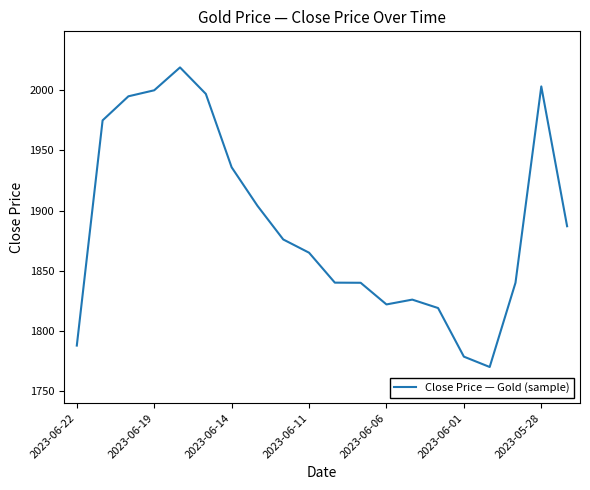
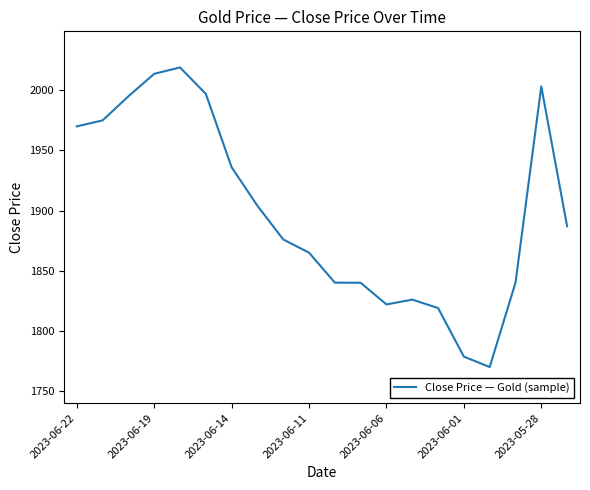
  {
-   "2023-06-22": 1788,
-   "2023-06-19": 2000,
+   "2023-06-22": 1970,
+   "2023-06-19": 2014,
    "2023-06-14": 1936,
    "2023-06-11": 1865,
    "2023-06-06": 1822,
    "2023-06-01": 1779,
    "2023-05-28": 2003
  }
